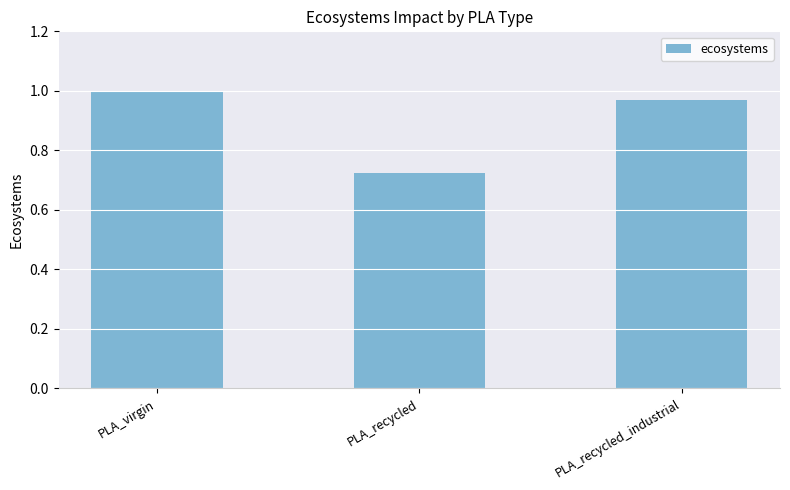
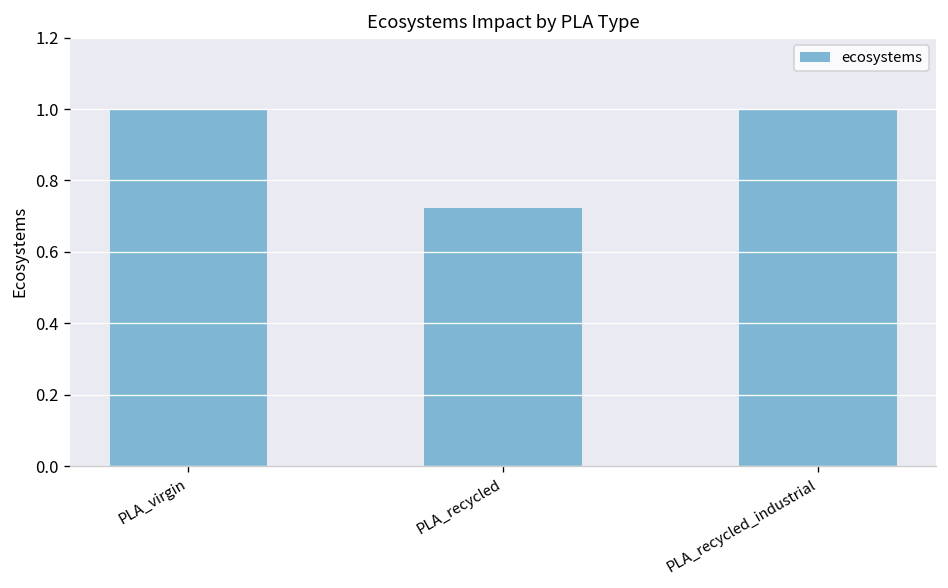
  {
    "PLA_virgin": 1.00,
    "PLA_recycled": 0.72,
-   "PLA_recycled_industrial": 0.97
+   "PLA_recycled_industrial": 1.00
  }
